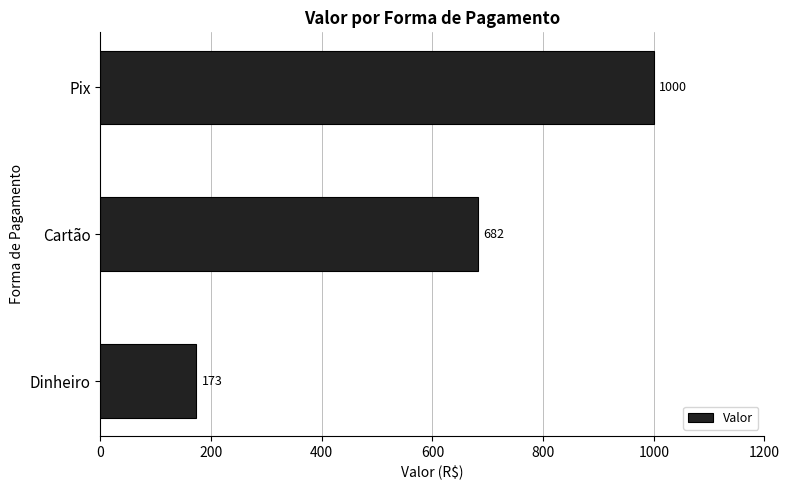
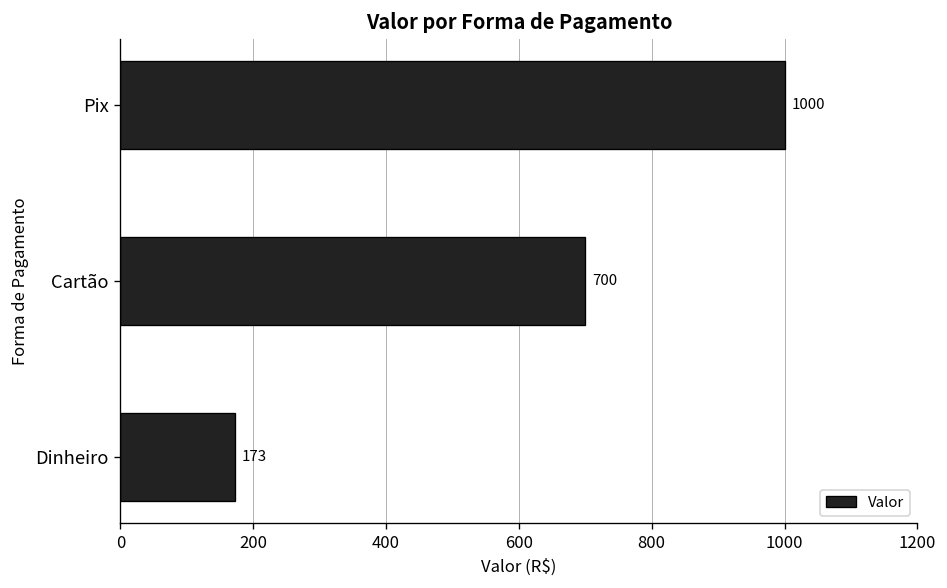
  {
    "Pix": 1000,
-   "Cartão": 682,
+   "Cartão": 700,
    "Dinheiro": 173
  }
